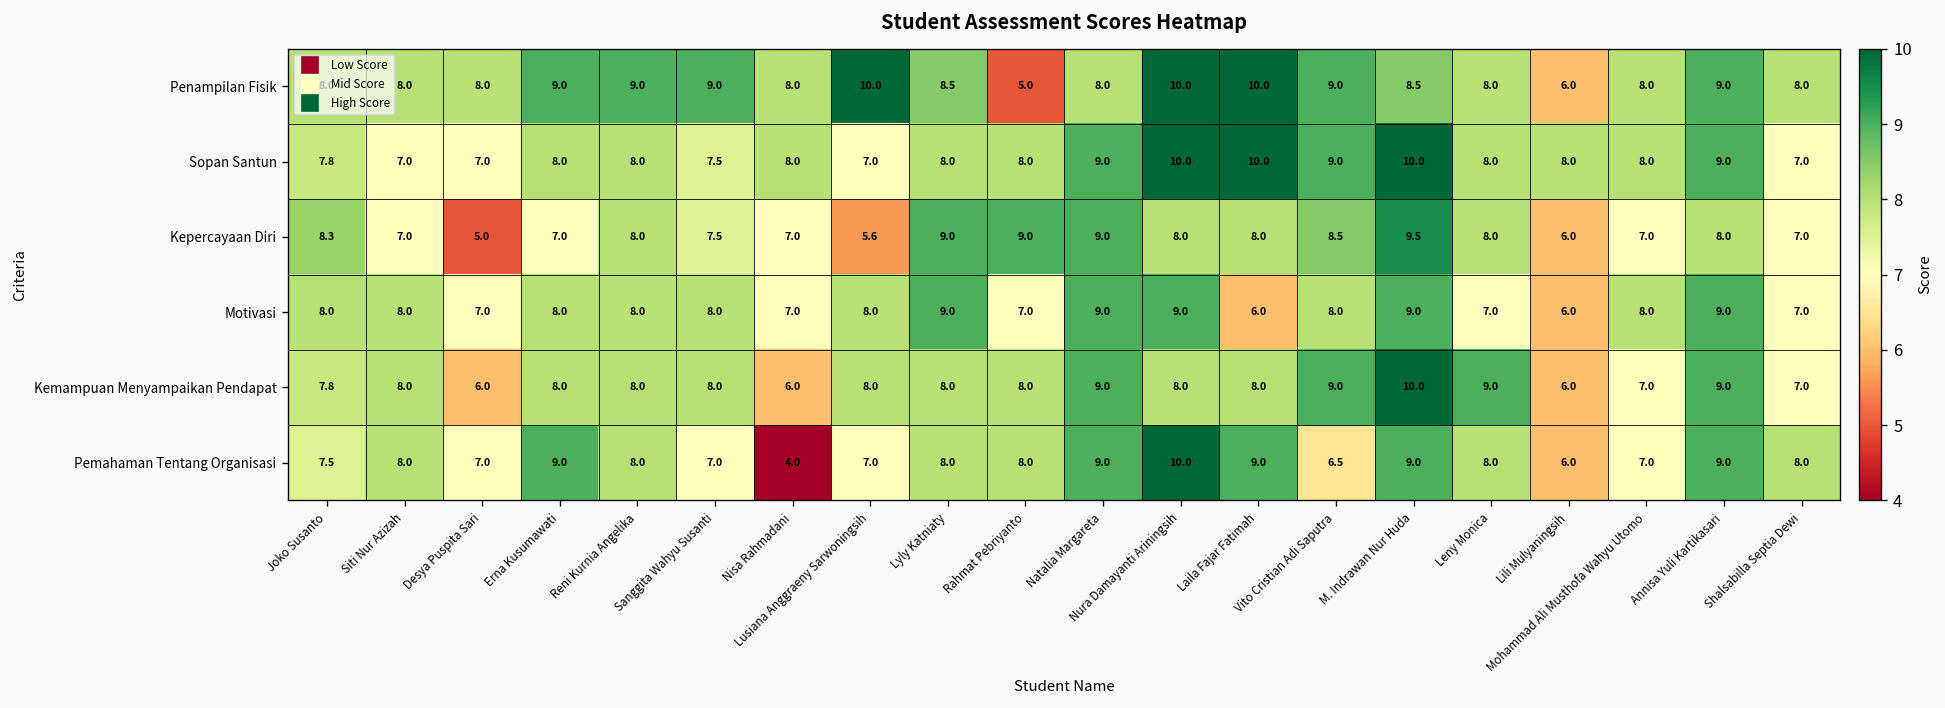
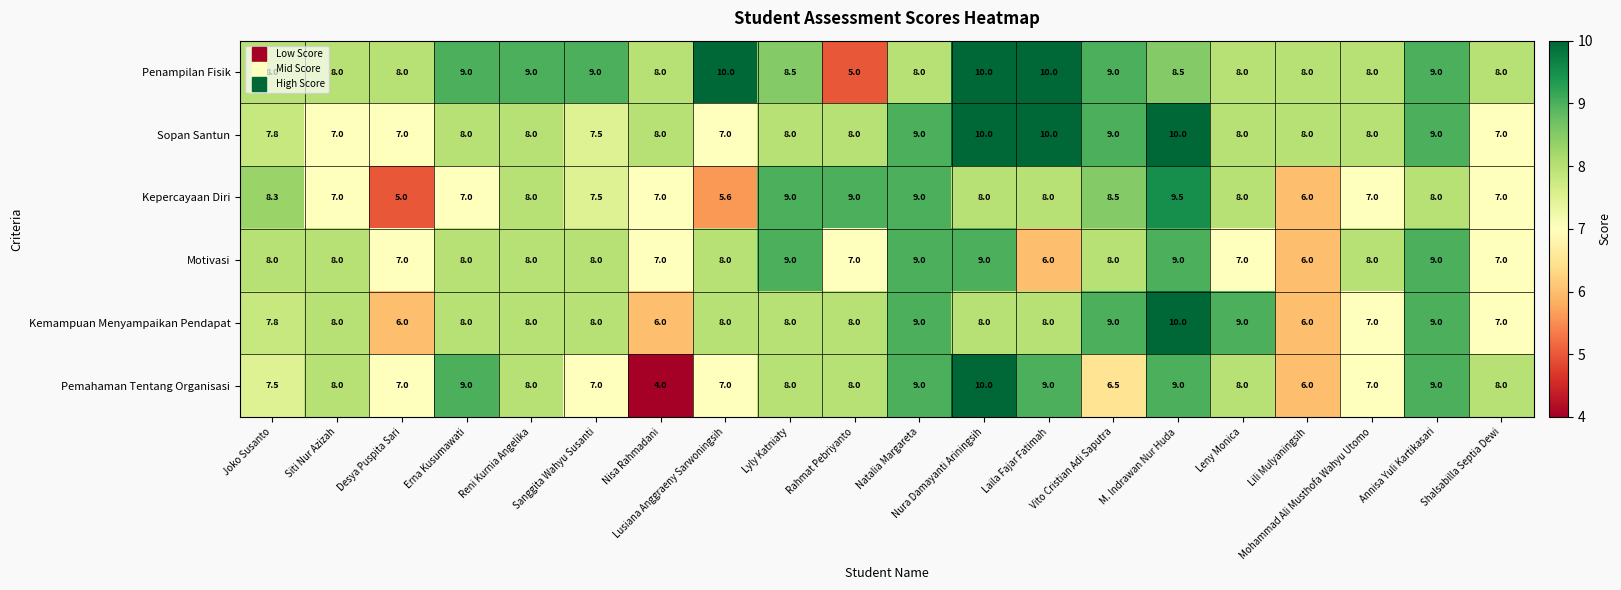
  {
    "Penampilan Fisik": {
      "Siti Nur Azizah": 8.0,
      "Desya Puspita Sari": 8.0,
      "Erna Kusumawati": 9.0,
      "Reni Kurnia Angelika": 9.0,
      "Sanggita Wahyu Susanti": 9.0,
      "Nisa Rahmadani": 8.0,
      "Lusiana Anggraeny Sarwoningsih": 10.0,
      "Lyly Katniaty": 8.5,
      "Rahmat Pebriyanto": 5.0,
      "Natalia Margareta": 8.0,
      "Nura Damayanti Ariningsih": 10.0,
      "Laila Fajar Fatimah": 10.0,
      "Vito Cristian Adi Saputra": 9.0,
      "M. Indrawan Nur Huda": 8.5,
      "Leny Monica": 8.0,
-     "Lili Mulyaningsih": 6.0,
+     "Lili Mulyaningsih": 8.0,
      "Mohammad Ali Musthofa Wahyu Utomo": 8.0,
      "Annisa Yuli Kartikasari": 9.0,
      "Shalsabilla Septia Dewi": 8.0
    },
    "Sopan Santun": {
      "Joko Susanto": 7.8,
      "Siti Nur Azizah": 7.0,
      "Desya Puspita Sari": 7.0,
      "Erna Kusumawati": 8.0,
      "Reni Kurnia Angelika": 8.0,
      "Sanggita Wahyu Susanti": 7.5,
      "Nisa Rahmadani": 8.0,
      "Lusiana Anggraeny Sarwoningsih": 7.0,
      "Lyly Katniaty": 8.0,
      "Rahmat Pebriyanto": 8.0,
      "Natalia Margareta": 9.0,
      "Nura Damayanti Ariningsih": 10.0,
      "Laila Fajar Fatimah": 10.0,
      "Vito Cristian Adi Saputra": 9.0,
      "M. Indrawan Nur Huda": 10.0,
      "Leny Monica": 8.0,
      "Lili Mulyaningsih": 8.0,
      "Mohammad Ali Musthofa Wahyu Utomo": 8.0,
      "Annisa Yuli Kartikasari": 9.0,
      "Shalsabilla Septia Dewi": 7.0
    },
    "Kepercayaan Diri": {
      "Joko Susanto": 8.3,
      "Siti Nur Azizah": 7.0,
      "Desya Puspita Sari": 5.0,
      "Erna Kusumawati": 7.0,
      "Reni Kurnia Angelika": 8.0,
      "Sanggita Wahyu Susanti": 7.5,
      "Nisa Rahmadani": 7.0,
      "Lusiana Anggraeny Sarwoningsih": 5.6,
      "Lyly Katniaty": 9.0,
      "Rahmat Pebriyanto": 9.0,
      "Natalia Margareta": 9.0,
      "Nura Damayanti Ariningsih": 8.0,
      "Laila Fajar Fatimah": 8.0,
      "Vito Cristian Adi Saputra": 8.5,
      "M. Indrawan Nur Huda": 9.5,
      "Leny Monica": 8.0,
      "Lili Mulyaningsih": 6.0,
      "Mohammad Ali Musthofa Wahyu Utomo": 7.0,
      "Annisa Yuli Kartikasari": 8.0,
      "Shalsabilla Septia Dewi": 7.0
    },
    "Motivasi": {
      "Joko Susanto": 8.0,
      "Siti Nur Azizah": 8.0,
      "Desya Puspita Sari": 7.0,
      "Erna Kusumawati": 8.0,
      "Reni Kurnia Angelika": 8.0,
      "Sanggita Wahyu Susanti": 8.0,
      "Nisa Rahmadani": 7.0,
      "Lusiana Anggraeny Sarwoningsih": 8.0,
      "Lyly Katniaty": 9.0,
      "Rahmat Pebriyanto": 7.0,
      "Natalia Margareta": 9.0,
      "Nura Damayanti Ariningsih": 9.0,
      "Laila Fajar Fatimah": 6.0,
      "Vito Cristian Adi Saputra": 8.0,
      "M. Indrawan Nur Huda": 9.0,
      "Leny Monica": 7.0,
      "Lili Mulyaningsih": 6.0,
      "Mohammad Ali Musthofa Wahyu Utomo": 8.0,
      "Annisa Yuli Kartikasari": 9.0,
      "Shalsabilla Septia Dewi": 7.0
    },
    "Kemampuan Menyampaikan Pendapat": {
      "Joko Susanto": 7.8,
      "Siti Nur Azizah": 8.0,
      "Desya Puspita Sari": 6.0,
      "Erna Kusumawati": 8.0,
      "Reni Kurnia Angelika": 8.0,
      "Sanggita Wahyu Susanti": 8.0,
      "Nisa Rahmadani": 6.0,
      "Lusiana Anggraeny Sarwoningsih": 8.0,
      "Lyly Katniaty": 8.0,
      "Rahmat Pebriyanto": 8.0,
      "Natalia Margareta": 9.0,
      "Nura Damayanti Ariningsih": 8.0,
      "Laila Fajar Fatimah": 8.0,
      "Vito Cristian Adi Saputra": 9.0,
      "M. Indrawan Nur Huda": 10.0,
      "Leny Monica": 9.0,
      "Lili Mulyaningsih": 6.0,
      "Mohammad Ali Musthofa Wahyu Utomo": 7.0,
      "Annisa Yuli Kartikasari": 9.0,
      "Shalsabilla Septia Dewi": 7.0
    },
    "Pemahaman Tentang Organisasi": {
      "Joko Susanto": 7.5,
      "Siti Nur Azizah": 8.0,
      "Desya Puspita Sari": 7.0,
      "Erna Kusumawati": 9.0,
      "Reni Kurnia Angelika": 8.0,
      "Sanggita Wahyu Susanti": 7.0,
      "Nisa Rahmadani": 4.0,
      "Lusiana Anggraeny Sarwoningsih": 7.0,
      "Lyly Katniaty": 8.0,
      "Rahmat Pebriyanto": 8.0,
      "Natalia Margareta": 9.0,
      "Nura Damayanti Ariningsih": 10.0,
      "Laila Fajar Fatimah": 9.0,
      "Vito Cristian Adi Saputra": 6.5,
      "M. Indrawan Nur Huda": 9.0,
      "Leny Monica": 8.0,
      "Lili Mulyaningsih": 6.0,
      "Mohammad Ali Musthofa Wahyu Utomo": 7.0,
      "Annisa Yuli Kartikasari": 9.0,
      "Shalsabilla Septia Dewi": 8.0
    }
  }
